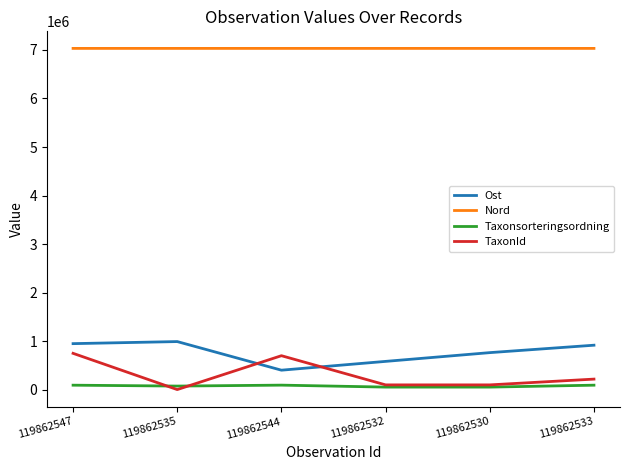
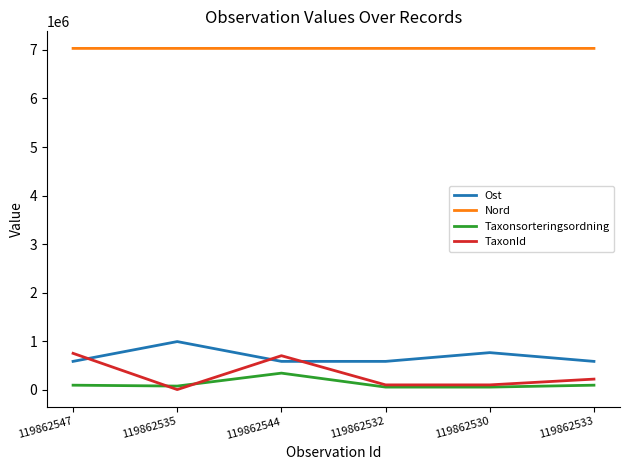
  {
    "Ost": {
-     "119862547": 1000000,
+     "119862547": 600000,
      "119862535": 1000000,
-     "119862544": 400000,
+     "119862544": 600000,
      "119862532": 600000,
      "119862530": 800000,
-     "119862533": 900000
+     "119862533": 600000
    },
    "Nord": {
      "119862547": 7000000,
      "119862535": 7000000,
      "119862544": 7000000,
      "119862532": 7000000,
      "119862530": 7000000,
      "119862533": 7000000
    },
    "Taxonsorteringsordning": {
      "119862547": 100000,
      "119862535": 100000,
-     "119862544": 100000,
+     "119862544": 300000,
      "119862533": 100000
    },
    "TaxonId": {
      "119862547": 800000,
      "119862535": 0,
      "119862544": 700000,
      "119862533": 200000
    }
  }
